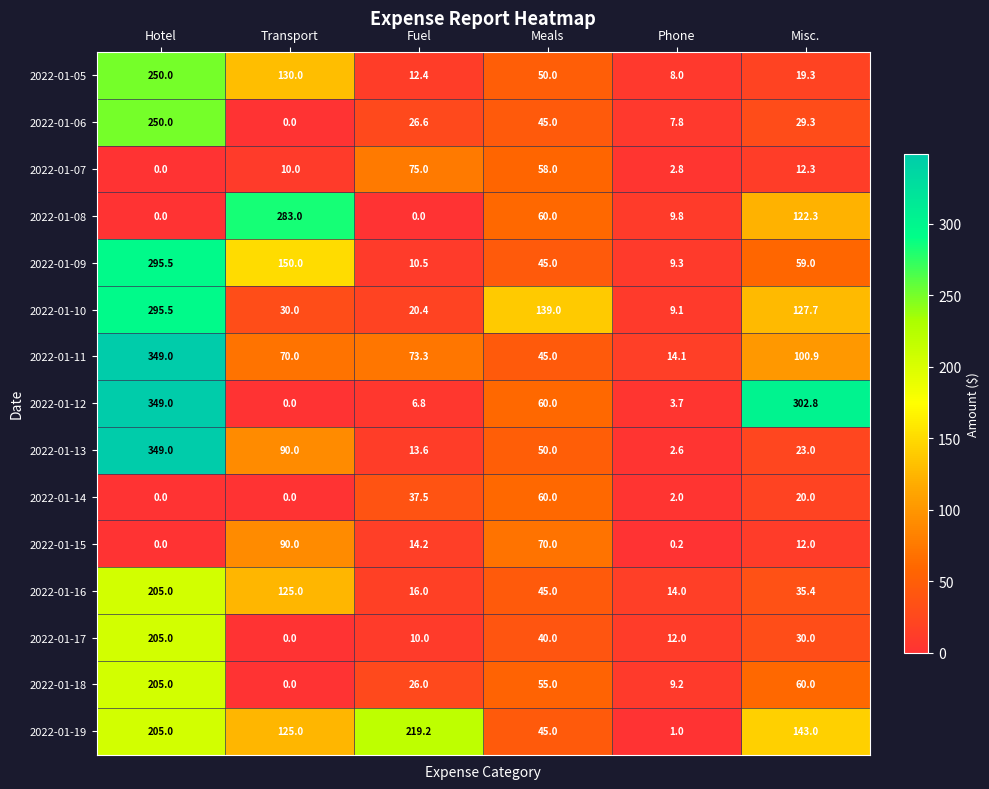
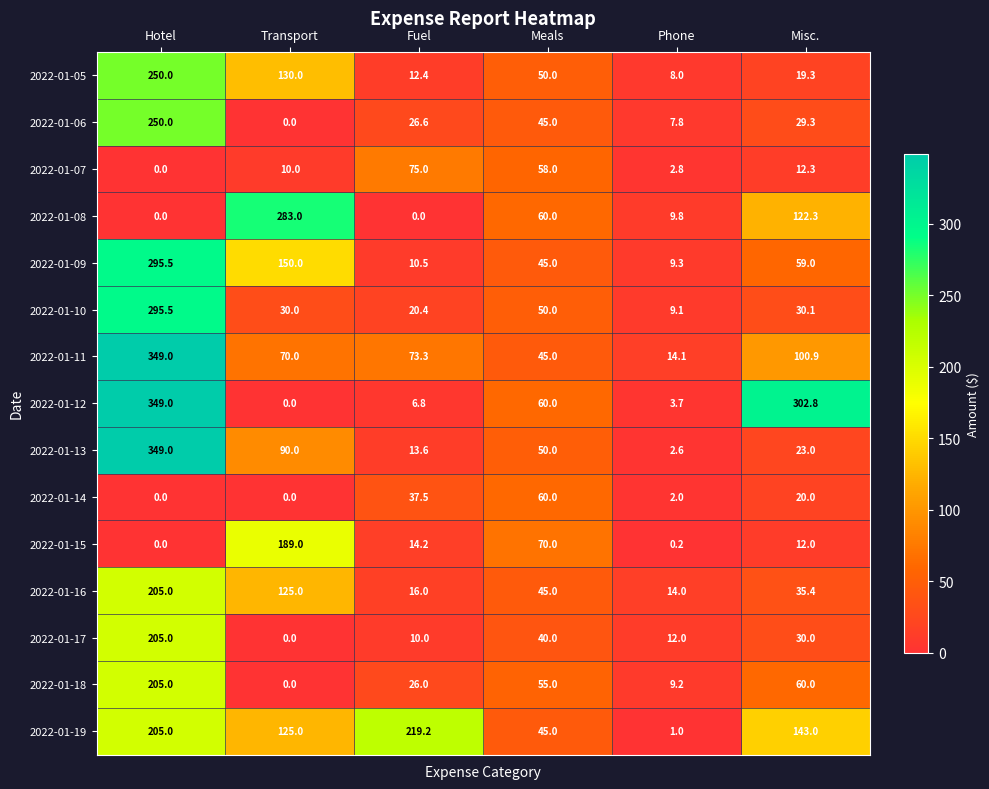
  {
    "2022-01-05": {
      "Hotel": 250.0,
      "Transport": 130.0,
      "Fuel": 12.4,
      "Meals": 50.0,
      "Phone": 8.0,
      "Misc.": 19.3
    },
    "2022-01-06": {
      "Hotel": 250.0,
      "Transport": 0.0,
      "Fuel": 26.6,
      "Meals": 45.0,
      "Phone": 7.8,
      "Misc.": 29.3
    },
    "2022-01-07": {
      "Hotel": 0.0,
      "Transport": 10.0,
      "Fuel": 75.0,
      "Meals": 58.0,
      "Phone": 2.8,
      "Misc.": 12.3
    },
    "2022-01-08": {
      "Hotel": 0.0,
      "Transport": 283.0,
      "Fuel": 0.0,
      "Meals": 60.0,
      "Phone": 9.8,
      "Misc.": 122.3
    },
    "2022-01-09": {
      "Hotel": 295.5,
      "Transport": 150.0,
      "Fuel": 10.5,
      "Meals": 45.0,
      "Phone": 9.3,
      "Misc.": 59.0
    },
    "2022-01-10": {
      "Hotel": 295.5,
      "Transport": 30.0,
      "Fuel": 20.4,
-     "Meals": 139.0,
+     "Meals": 50.0,
      "Phone": 9.1,
-     "Misc.": 127.7
+     "Misc.": 30.1
    },
    "2022-01-11": {
      "Hotel": 349.0,
      "Transport": 70.0,
      "Fuel": 73.3,
      "Meals": 45.0,
      "Phone": 14.1,
      "Misc.": 100.9
    },
    "2022-01-12": {
      "Hotel": 349.0,
      "Transport": 0.0,
      "Fuel": 6.8,
      "Meals": 60.0,
      "Phone": 3.7,
      "Misc.": 302.8
    },
    "2022-01-13": {
      "Hotel": 349.0,
      "Transport": 90.0,
      "Fuel": 13.6,
      "Meals": 50.0,
      "Phone": 2.6,
      "Misc.": 23.0
    },
    "2022-01-14": {
      "Hotel": 0.0,
      "Transport": 0.0,
      "Fuel": 37.5,
      "Meals": 60.0,
      "Phone": 2.0,
      "Misc.": 20.0
    },
    "2022-01-15": {
      "Hotel": 0.0,
-     "Transport": 90.0,
+     "Transport": 189.0,
      "Fuel": 14.2,
      "Meals": 70.0,
      "Phone": 0.2,
      "Misc.": 12.0
    },
    "2022-01-16": {
      "Hotel": 205.0,
      "Transport": 125.0,
      "Fuel": 16.0,
      "Meals": 45.0,
      "Phone": 14.0,
      "Misc.": 35.4
    },
    "2022-01-17": {
      "Hotel": 205.0,
      "Transport": 0.0,
      "Fuel": 10.0,
      "Meals": 40.0,
      "Phone": 12.0,
      "Misc.": 30.0
    },
    "2022-01-18": {
      "Hotel": 205.0,
      "Transport": 0.0,
      "Fuel": 26.0,
      "Meals": 55.0,
      "Phone": 9.2,
      "Misc.": 60.0
    },
    "2022-01-19": {
      "Hotel": 205.0,
      "Transport": 125.0,
      "Fuel": 219.2,
      "Meals": 45.0,
      "Phone": 1.0,
      "Misc.": 143.0
    }
  }
